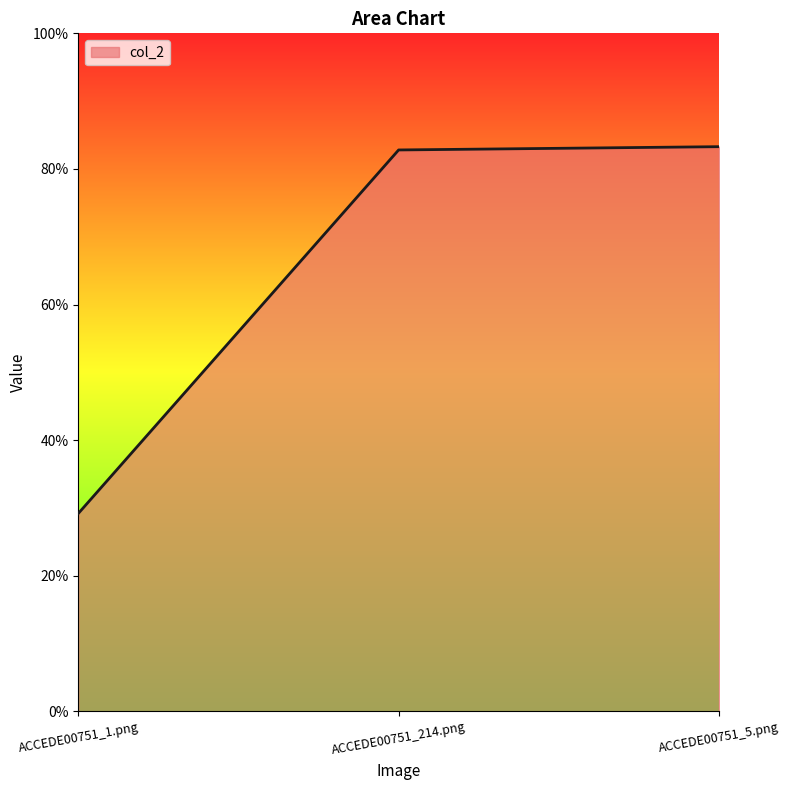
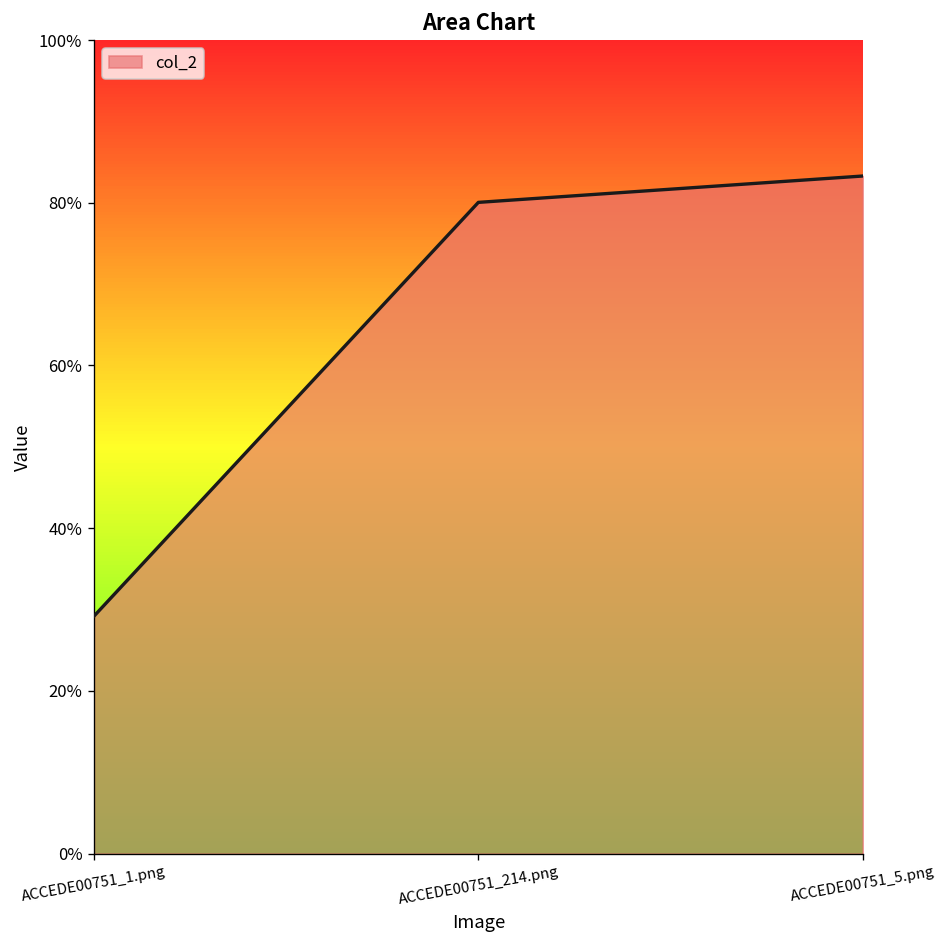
  {
    "ACCEDE00751_1.png": "29%",
-   "ACCEDE00751_214.png": "83%",
+   "ACCEDE00751_214.png": "80%",
    "ACCEDE00751_5.png": "83%"
  }
